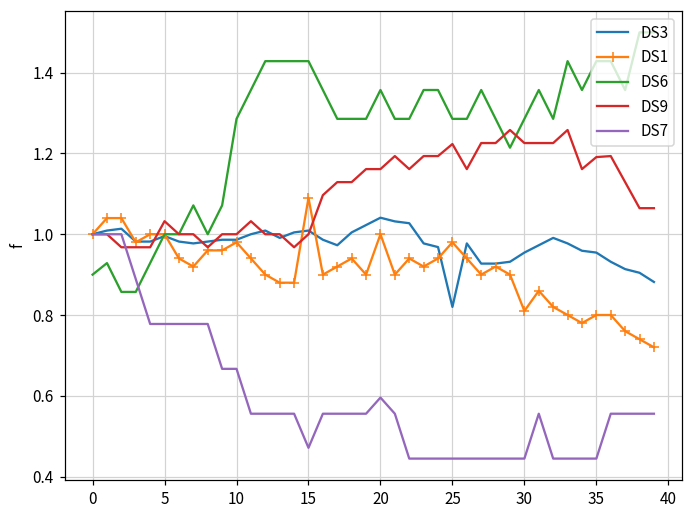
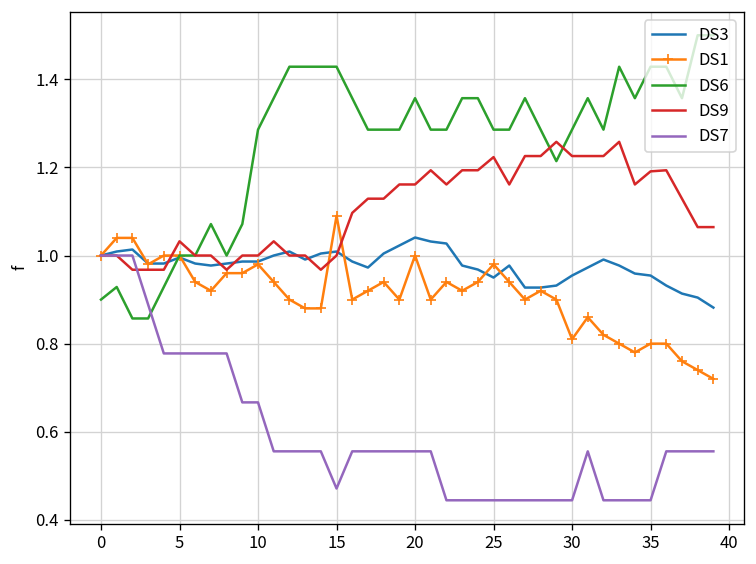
  {
    "DS3": {
      "15": 1.01,
      "20": 1.04,
-     "25": 0.82,
+     "25": 0.95,
      "30": 0.95,
      "35": 0.95
    },
    "DS1": {
      "15": 1.09,
      "20": 1.00,
      "25": 0.98,
      "30": 0.81,
      "35": 0.80
    },
    "DS6": {
      "0": 0.90,
      "10": 1.29,
      "15": 1.43,
      "20": 1.36,
      "25": 1.29,
      "30": 1.29
    },
    "DS9": {
      "5": 1.03,
      "10": 1.00,
      "15": 1.00,
      "20": 1.16,
      "25": 1.22,
      "30": 1.23,
      "35": 1.19
    },
    "DS7": {
      "5": 0.78,
      "10": 0.67,
      "15": 0.47,
-     "20": 0.60,
+     "20": 0.56,
      "25": 0.44,
      "30": 0.44,
      "35": 0.44
    }
  }
